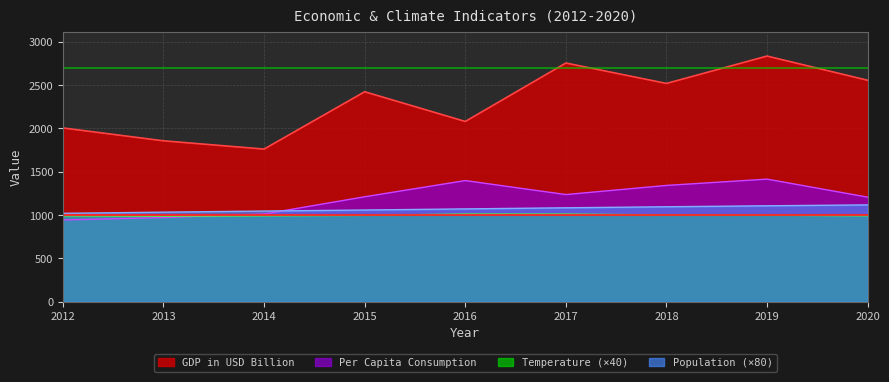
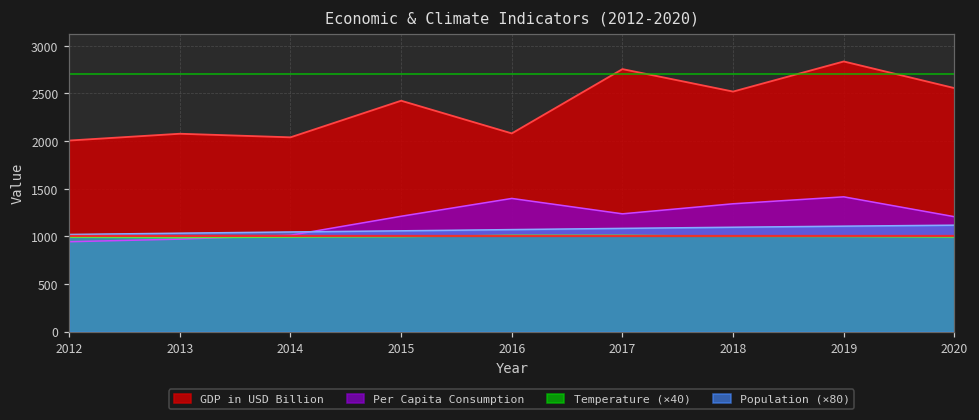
  {
    "GDP in USD Billion": {
      "2012": 2000,
-     "2013": 1900,
-     "2014": 1800,
+     "2013": 2100,
+     "2014": 2000,
      "2015": 2400,
      "2016": 2100,
      "2017": 2800,
      "2018": 2500,
      "2019": 2800,
      "2020": 2600
    },
    "Per Capita Consumption": {
      "2012": 900,
      "2015": 1200,
      "2016": 1400,
      "2017": 1200,
      "2018": 1300,
      "2019": 1400,
      "2020": 1200
    },
    "Temperature (×40)": {
      "2015": 1000,
      "2016": 1000,
      "2017": 1000,
      "2018": 1000,
      "2019": 1000,
      "2020": 1000
    },
    "Population (×80)": {
      "2013": 1000,
      "2014": 1000,
      "2015": 1100,
      "2016": 1100,
      "2017": 1100,
      "2018": 1100,
      "2019": 1100,
      "2020": 1100
    }
  }
